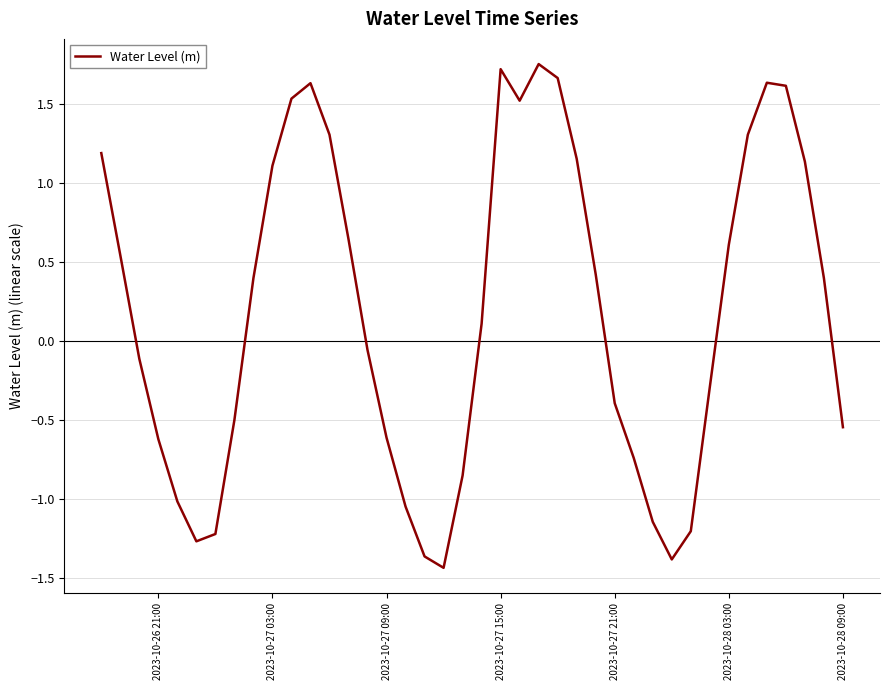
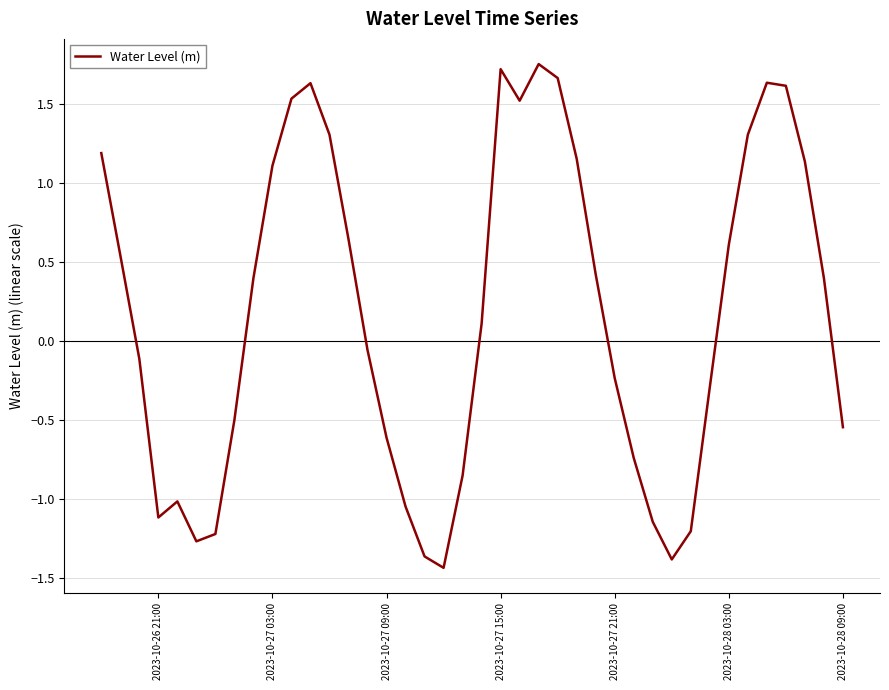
  {
-   "2023-10-26 21:00": -0.62,
+   "2023-10-26 21:00": -1.12,
    "2023-10-27 03:00": 1.11,
    "2023-10-27 09:00": -0.61,
    "2023-10-27 15:00": 1.72,
-   "2023-10-27 21:00": -0.39,
+   "2023-10-27 21:00": -0.24,
    "2023-10-28 03:00": 0.61,
    "2023-10-28 09:00": -0.55
  }
